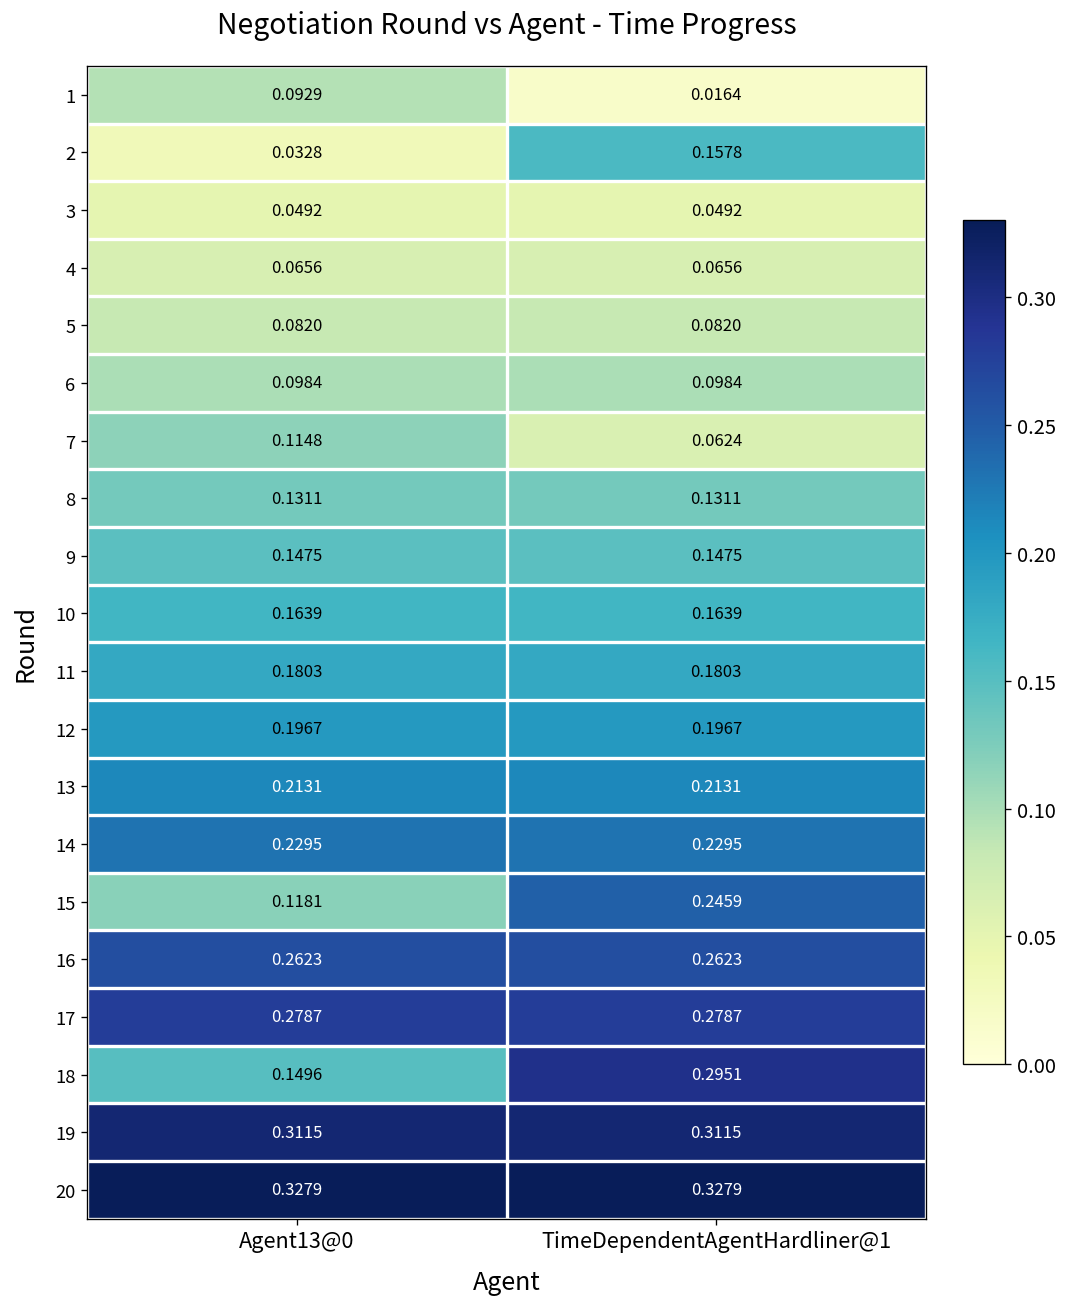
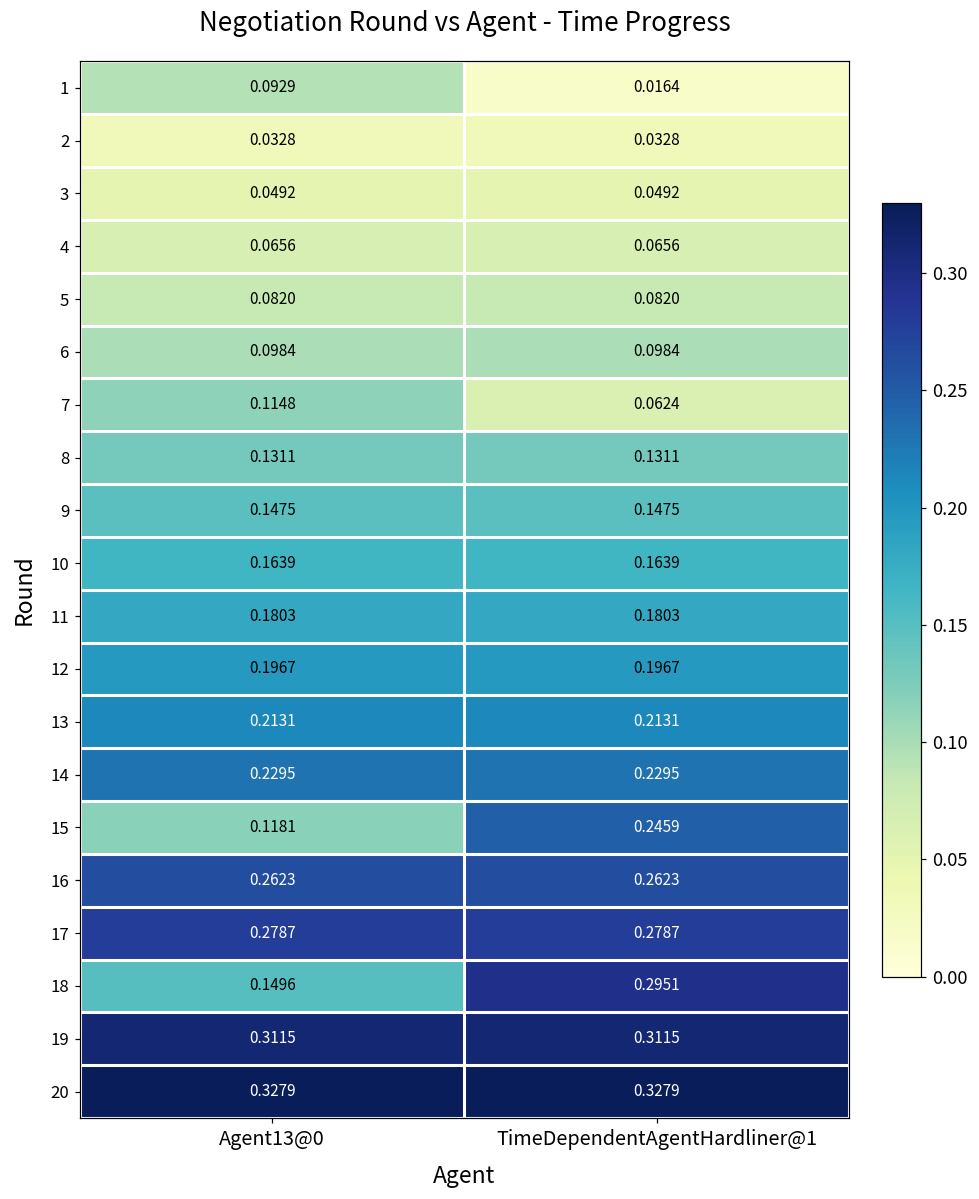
  {
    "1": {
      "Agent13@0": 0.0929,
      "TimeDependentAgentHardliner@1": 0.0164
    },
    "2": {
      "Agent13@0": 0.0328,
-     "TimeDependentAgentHardliner@1": 0.1578
+     "TimeDependentAgentHardliner@1": 0.0328
    },
    "3": {
      "Agent13@0": 0.0492,
      "TimeDependentAgentHardliner@1": 0.0492
    },
    "4": {
      "Agent13@0": 0.0656,
      "TimeDependentAgentHardliner@1": 0.0656
    },
    "5": {
      "Agent13@0": 0.0820,
      "TimeDependentAgentHardliner@1": 0.0820
    },
    "6": {
      "Agent13@0": 0.0984,
      "TimeDependentAgentHardliner@1": 0.0984
    },
    "7": {
      "Agent13@0": 0.1148,
      "TimeDependentAgentHardliner@1": 0.0624
    },
    "8": {
      "Agent13@0": 0.1311,
      "TimeDependentAgentHardliner@1": 0.1311
    },
    "9": {
      "Agent13@0": 0.1475,
      "TimeDependentAgentHardliner@1": 0.1475
    },
    "10": {
      "Agent13@0": 0.1639,
      "TimeDependentAgentHardliner@1": 0.1639
    },
    "11": {
      "Agent13@0": 0.1803,
      "TimeDependentAgentHardliner@1": 0.1803
    },
    "12": {
      "Agent13@0": 0.1967,
      "TimeDependentAgentHardliner@1": 0.1967
    },
    "13": {
      "Agent13@0": 0.2131,
      "TimeDependentAgentHardliner@1": 0.2131
    },
    "14": {
      "Agent13@0": 0.2295,
      "TimeDependentAgentHardliner@1": 0.2295
    },
    "15": {
      "Agent13@0": 0.1181,
      "TimeDependentAgentHardliner@1": 0.2459
    },
    "16": {
      "Agent13@0": 0.2623,
      "TimeDependentAgentHardliner@1": 0.2623
    },
    "17": {
      "Agent13@0": 0.2787,
      "TimeDependentAgentHardliner@1": 0.2787
    },
    "18": {
      "Agent13@0": 0.1496,
      "TimeDependentAgentHardliner@1": 0.2951
    },
    "19": {
      "Agent13@0": 0.3115,
      "TimeDependentAgentHardliner@1": 0.3115
    },
    "20": {
      "Agent13@0": 0.3279,
      "TimeDependentAgentHardliner@1": 0.3279
    }
  }
